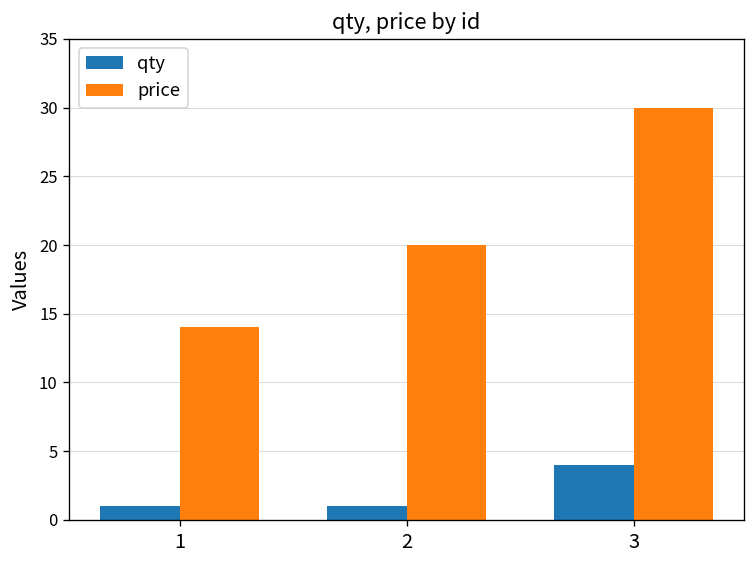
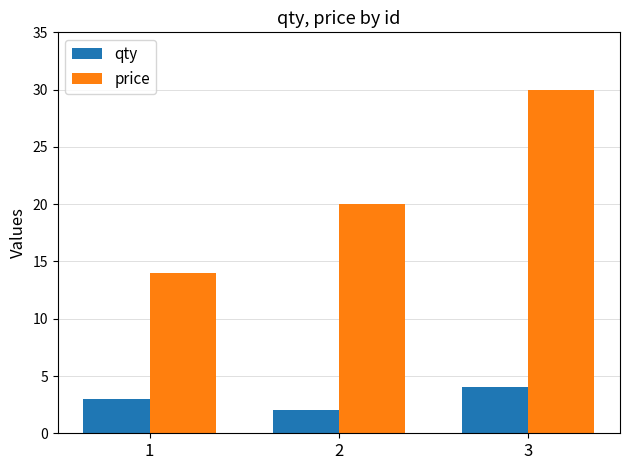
  {
    "qty": {
-     "1": 1,
-     "2": 1,
+     "1": 3,
+     "2": 2,
      "3": 4
    },
    "price": {
      "1": 14,
      "2": 20,
      "3": 30
    }
  }
